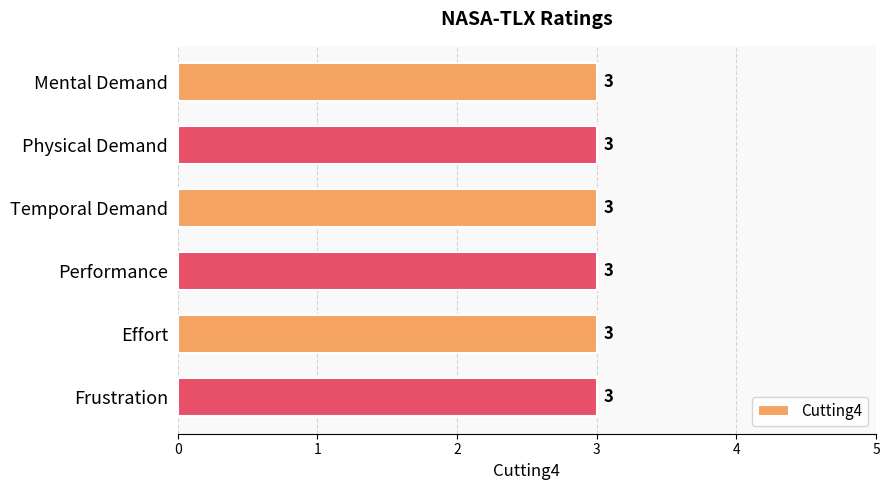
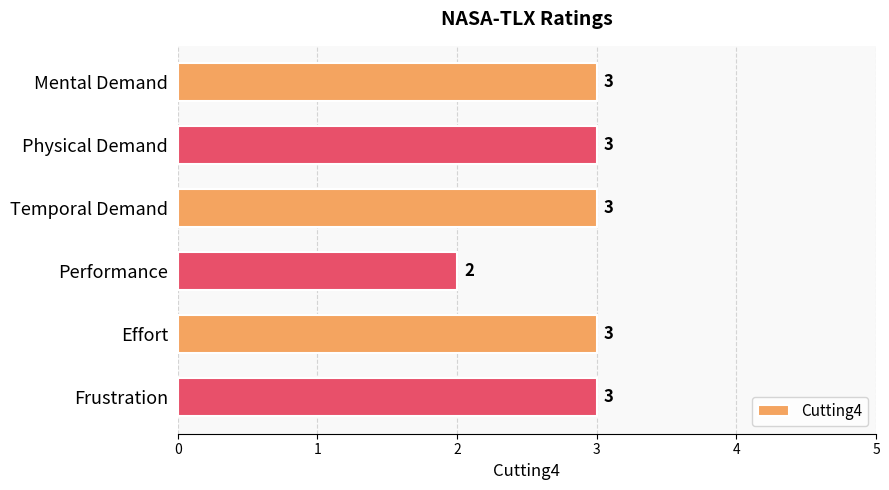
  {
    "Mental Demand": 3,
    "Physical Demand": 3,
    "Temporal Demand": 3,
-   "Performance": 3,
+   "Performance": 2,
    "Effort": 3,
    "Frustration": 3
  }
